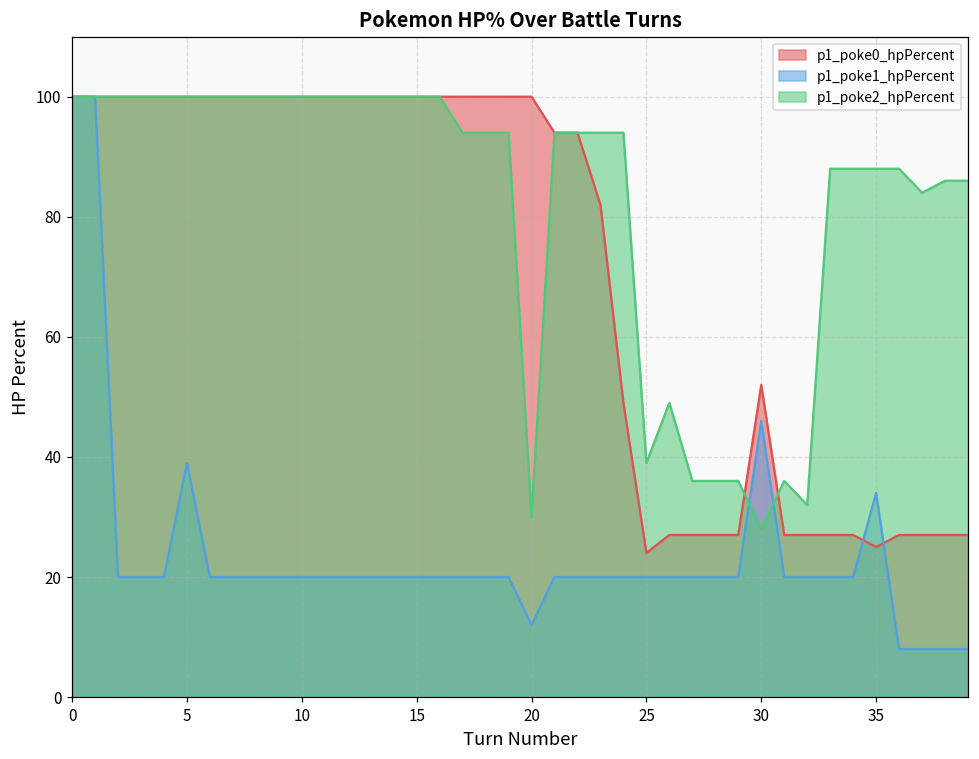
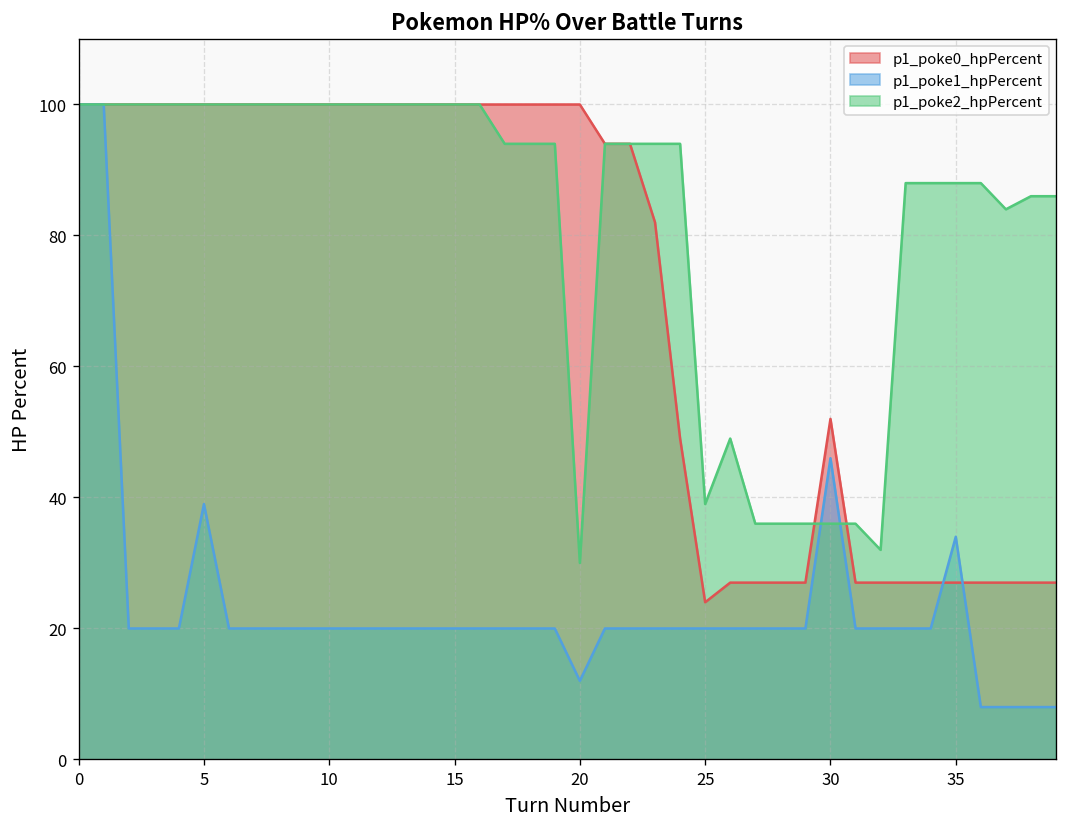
  {
    "p1_poke0_hpPercent": {
      "20": 100,
      "25": 24,
      "30": 52,
-     "35": 25
+     "35": 27
    },
    "p1_poke1_hpPercent": {
      "5": 39,
      "10": 20,
      "15": 20,
      "20": 12,
      "25": 20,
      "30": 46,
      "35": 34
    },
    "p1_poke2_hpPercent": {
      "20": 30,
      "25": 39,
-     "30": 28,
+     "30": 36,
      "35": 88
    }
  }
